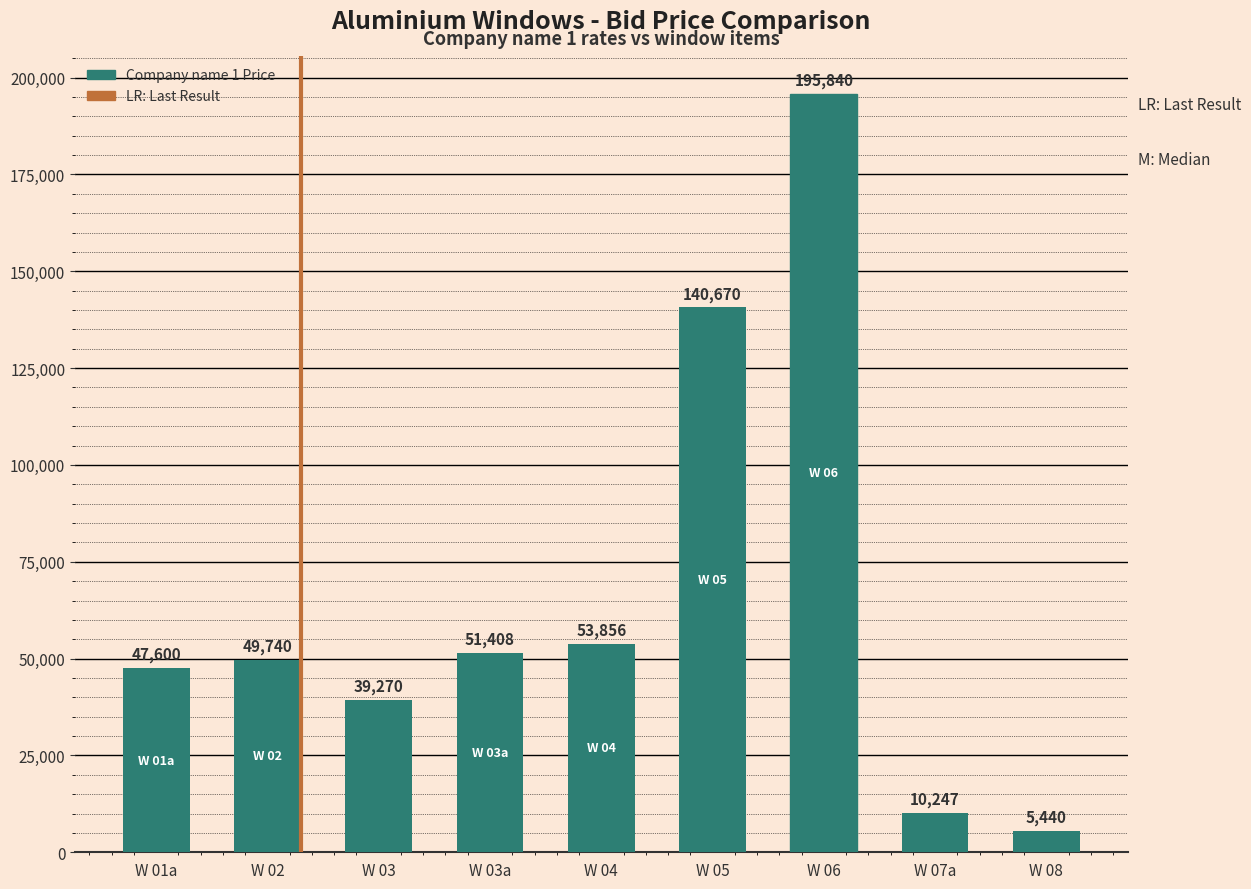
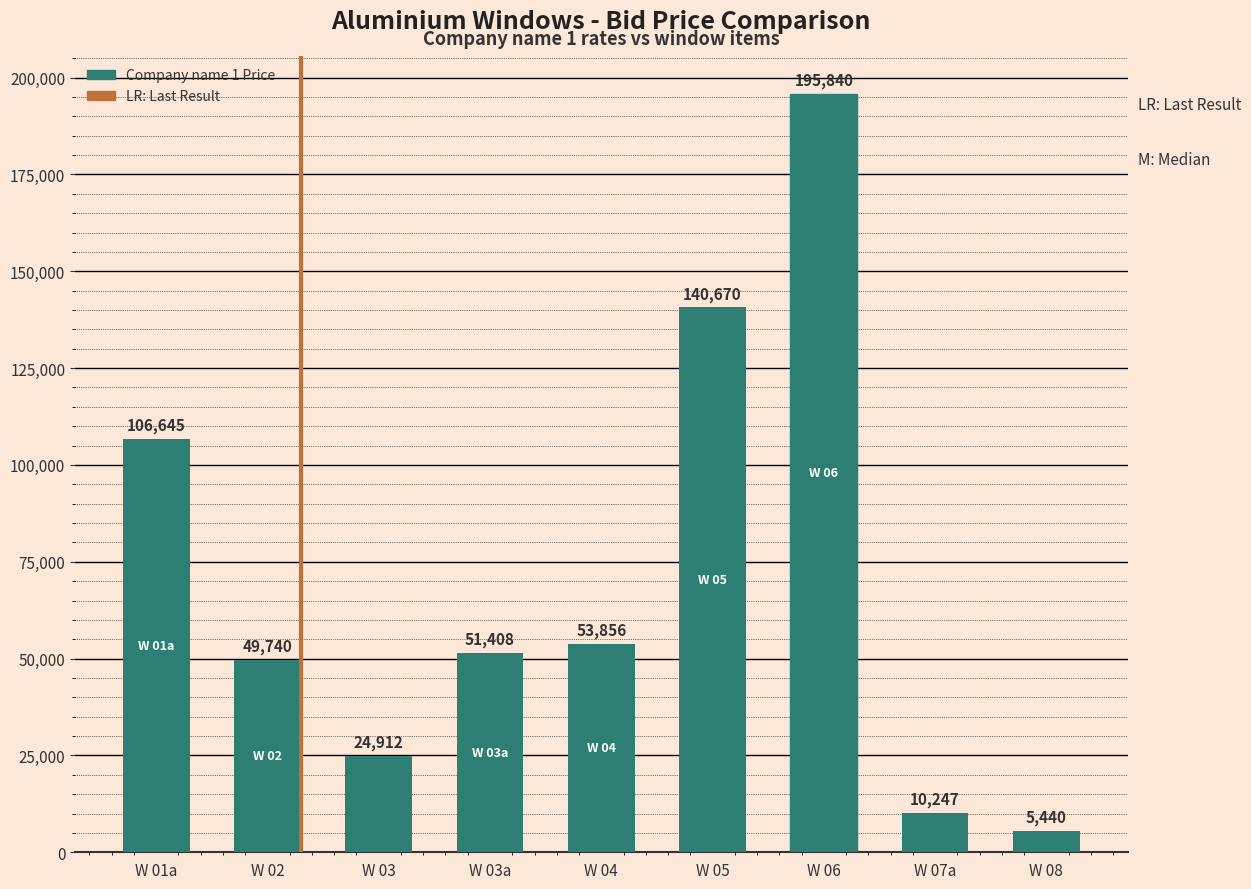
  {
-   "W 01a": "47,600",
+   "W 01a": "106,645",
    "W 02": "49,740",
-   "W 03": "39,270",
+   "W 03": "24,912",
    "W 03a": "51,408",
    "W 04": "53,856",
    "W 05": "140,670",
    "W 06": "195,840",
    "W 07a": "10,247",
    "W 08": "5,440"
  }
